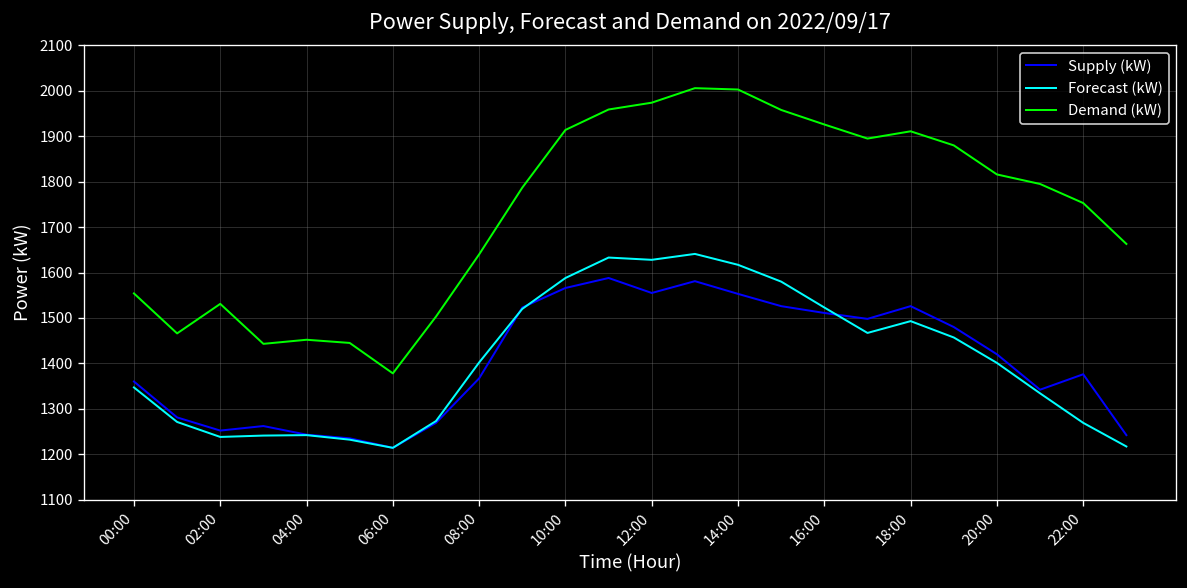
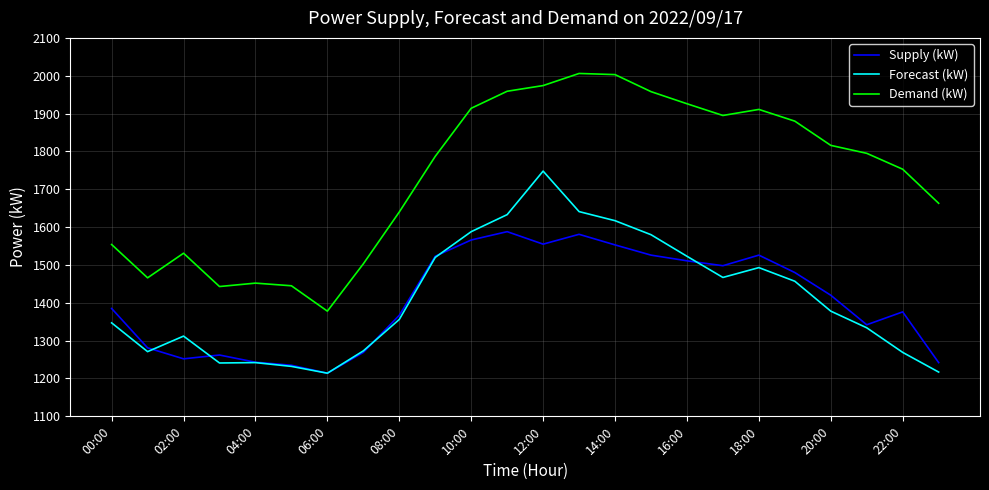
  {
    "Supply (kW)": {
-     "00:00": 1360,
+     "00:00": 1390,
      "02:00": 1250,
      "08:00": 1370,
      "10:00": 1570,
      "12:00": 1560,
      "14:00": 1550,
      "16:00": 1510,
      "18:00": 1530,
      "20:00": 1420,
      "22:00": 1380
    },
    "Forecast (kW)": {
      "00:00": 1350,
-     "02:00": 1240,
-     "08:00": 1400,
+     "02:00": 1310,
+     "08:00": 1360,
      "10:00": 1590,
-     "12:00": 1630,
+     "12:00": 1750,
      "14:00": 1620,
      "16:00": 1520,
      "18:00": 1490,
-     "20:00": 1400,
+     "20:00": 1380,
      "22:00": 1270
    },
    "Demand (kW)": {
      "00:00": 1550,
      "02:00": 1530,
      "04:00": 1450,
      "06:00": 1380,
      "08:00": 1640,
      "10:00": 1910,
      "12:00": 1970,
      "14:00": 2000,
      "16:00": 1930,
      "18:00": 1910,
      "20:00": 1820,
      "22:00": 1750
    }
  }
